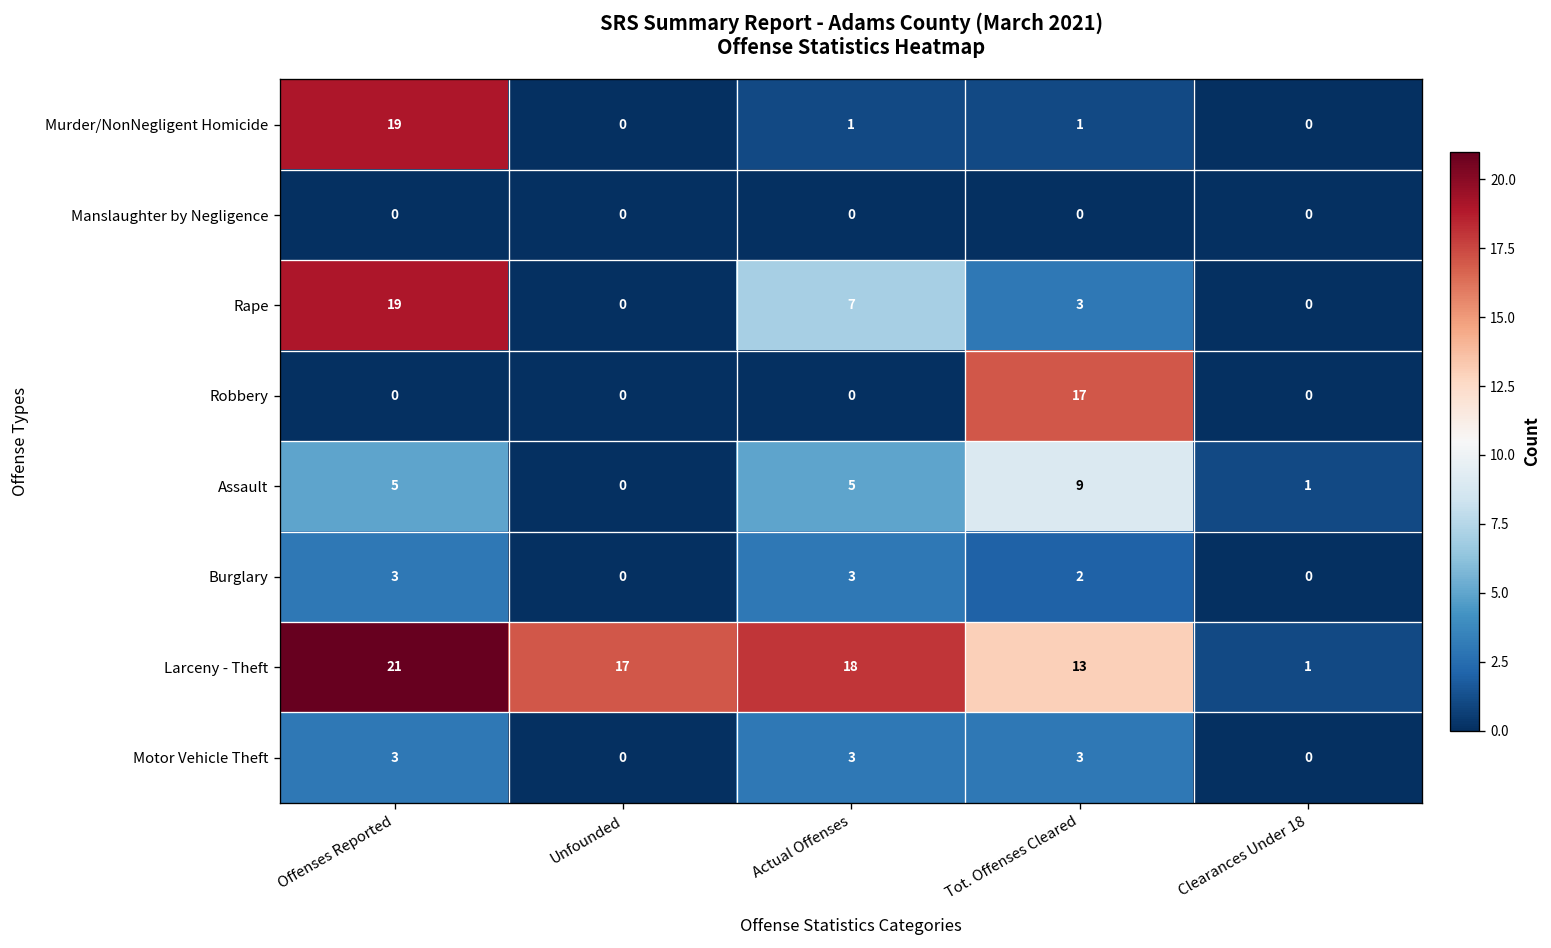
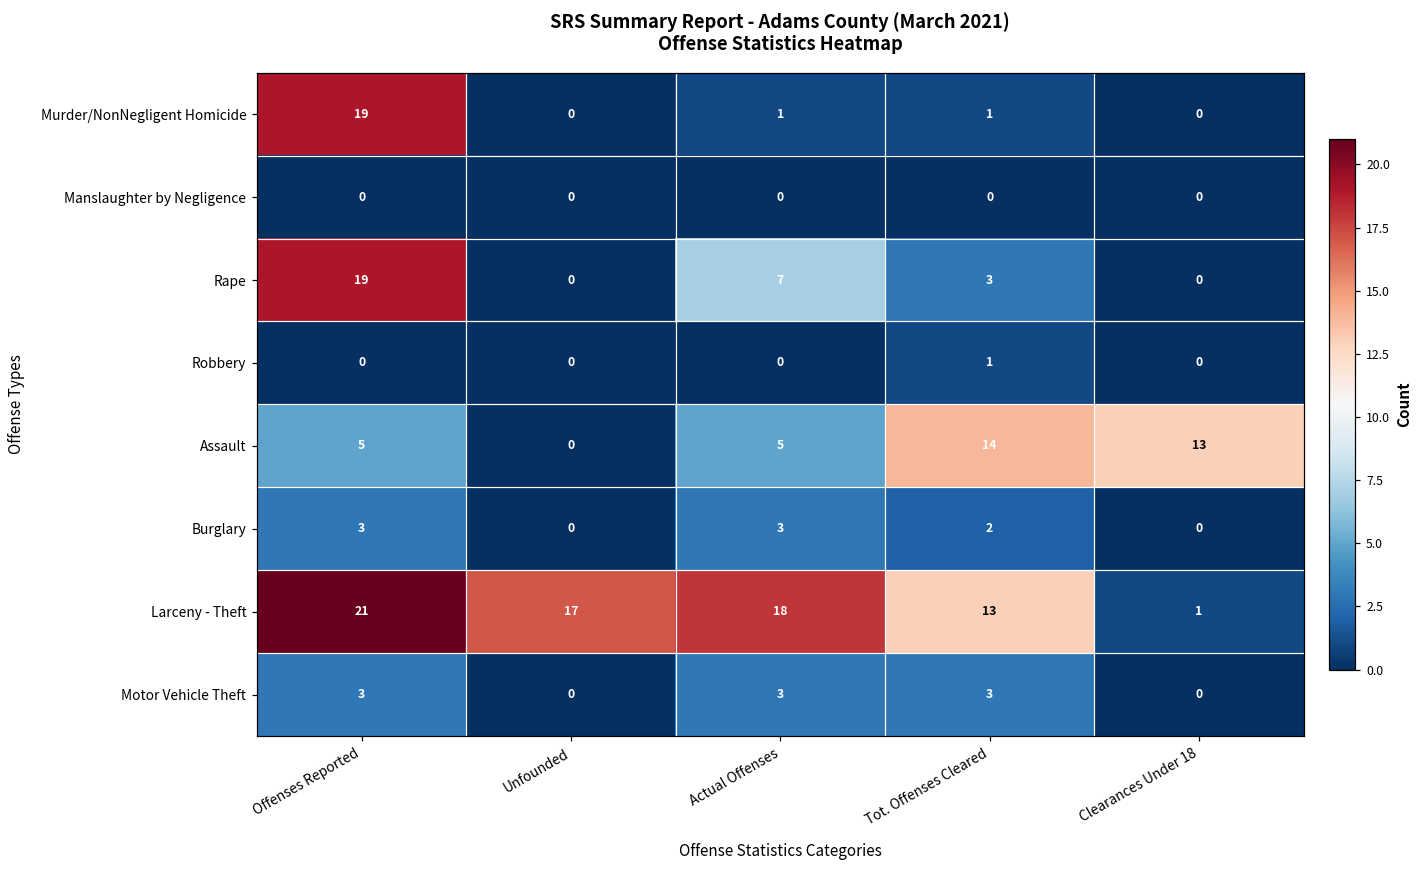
  {
    "Murder/NonNegligent Homicide": {
      "Offenses Reported": 19,
      "Unfounded": 0,
      "Actual Offenses": 1,
      "Tot. Offenses Cleared": 1,
      "Clearances Under 18": 0
    },
    "Manslaughter by Negligence": {
      "Offenses Reported": 0,
      "Unfounded": 0,
      "Actual Offenses": 0,
      "Tot. Offenses Cleared": 0,
      "Clearances Under 18": 0
    },
    "Rape": {
      "Offenses Reported": 19,
      "Unfounded": 0,
      "Actual Offenses": 7,
      "Tot. Offenses Cleared": 3,
      "Clearances Under 18": 0
    },
    "Robbery": {
      "Offenses Reported": 0,
      "Unfounded": 0,
      "Actual Offenses": 0,
-     "Tot. Offenses Cleared": 17,
+     "Tot. Offenses Cleared": 1,
      "Clearances Under 18": 0
    },
    "Assault": {
      "Offenses Reported": 5,
      "Unfounded": 0,
      "Actual Offenses": 5,
-     "Tot. Offenses Cleared": 9,
-     "Clearances Under 18": 1
+     "Tot. Offenses Cleared": 14,
+     "Clearances Under 18": 13
    },
    "Burglary": {
      "Offenses Reported": 3,
      "Unfounded": 0,
      "Actual Offenses": 3,
      "Tot. Offenses Cleared": 2,
      "Clearances Under 18": 0
    },
    "Larceny - Theft": {
      "Offenses Reported": 21,
      "Unfounded": 17,
      "Actual Offenses": 18,
      "Tot. Offenses Cleared": 13,
      "Clearances Under 18": 1
    },
    "Motor Vehicle Theft": {
      "Offenses Reported": 3,
      "Unfounded": 0,
      "Actual Offenses": 3,
      "Tot. Offenses Cleared": 3,
      "Clearances Under 18": 0
    }
  }
